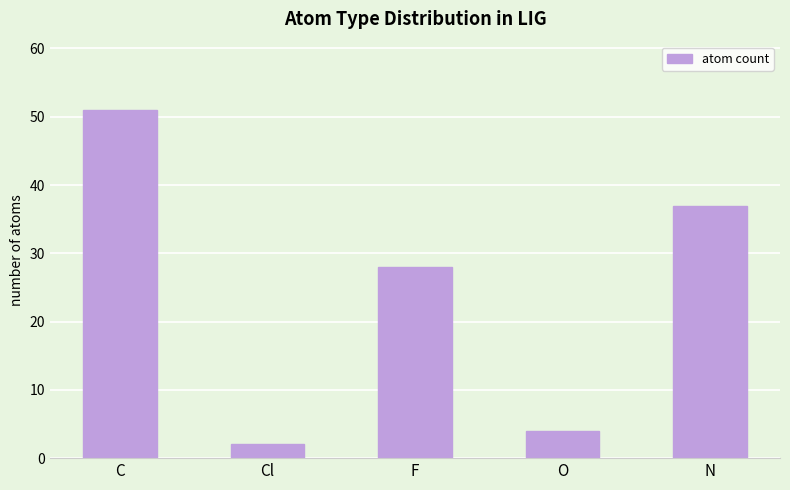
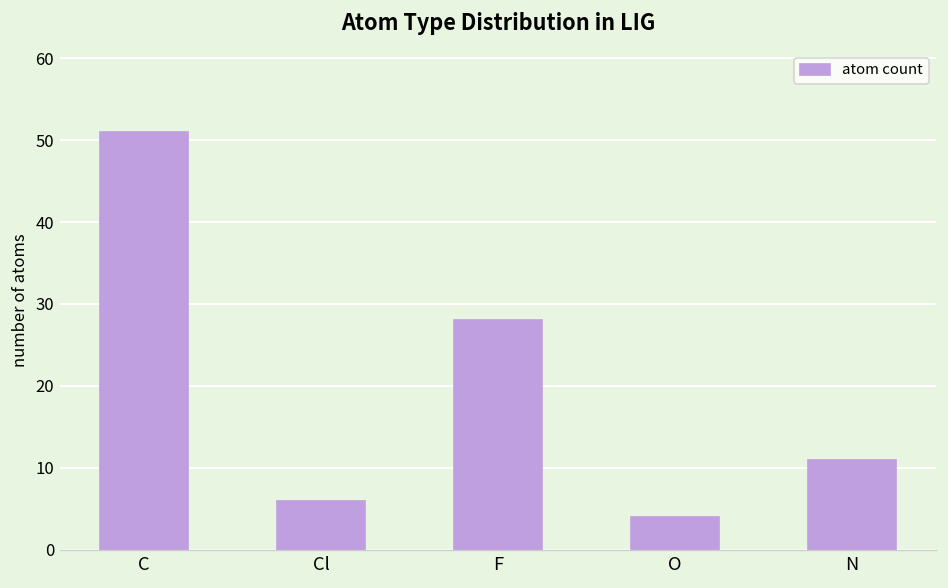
  {
    "C": 51,
-   "Cl": 2,
+   "Cl": 6,
    "F": 28,
    "O": 4,
-   "N": 37
+   "N": 11
  }
